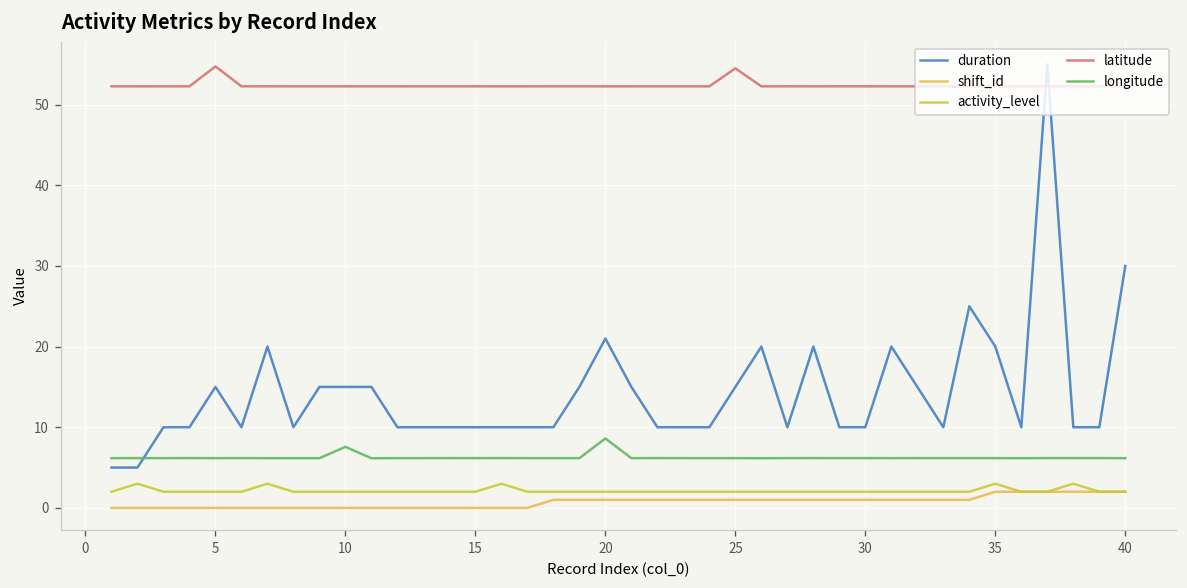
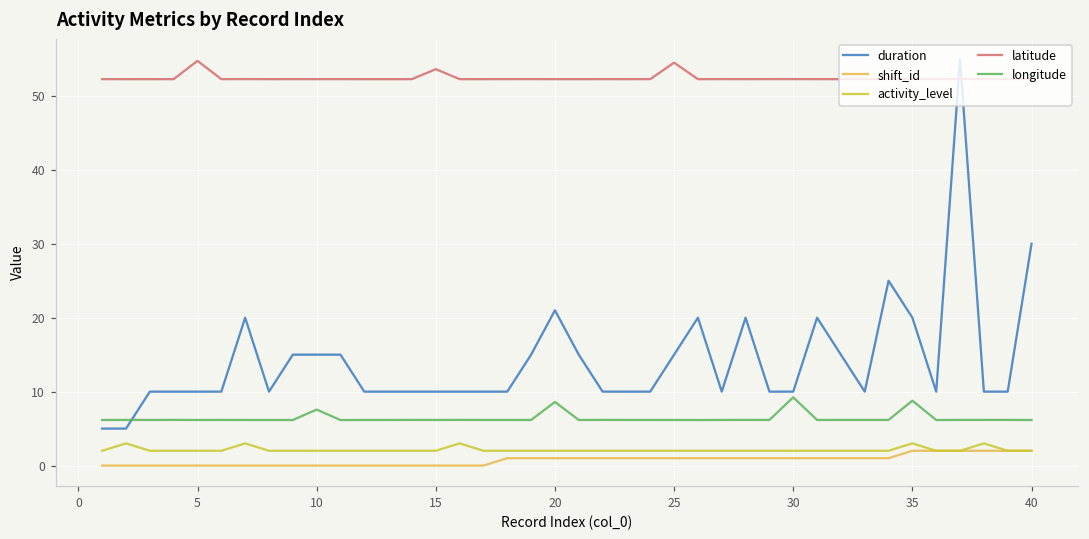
  {
    "duration": {
-     "5": 15,
+     "5": 10,
      "10": 15,
      "15": 10,
      "20": 21,
      "25": 15,
      "30": 10,
      "35": 20,
      "40": 30
    },
    "latitude": {
      "5": 55,
      "10": 52,
-     "15": 52,
+     "15": 54,
      "20": 52,
      "25": 54,
      "30": 52
    },
    "longitude": {
      "5": 6,
      "10": 8,
      "15": 6,
      "20": 9,
      "25": 6,
-     "30": 6,
-     "35": 6,
+     "30": 9,
+     "35": 9,
      "40": 6
    }
  }
